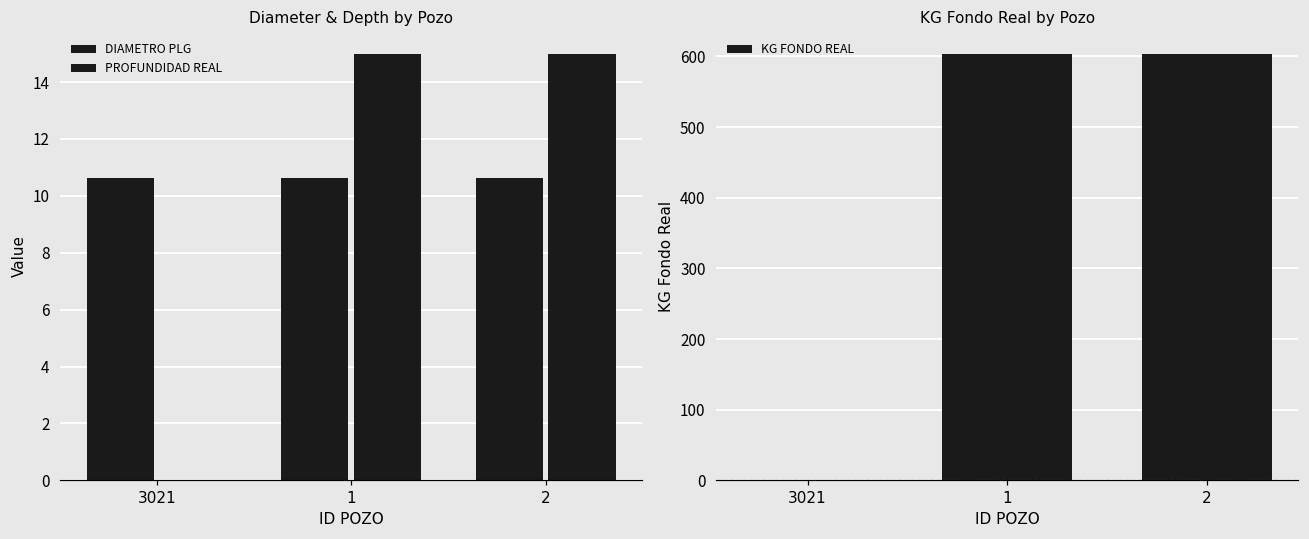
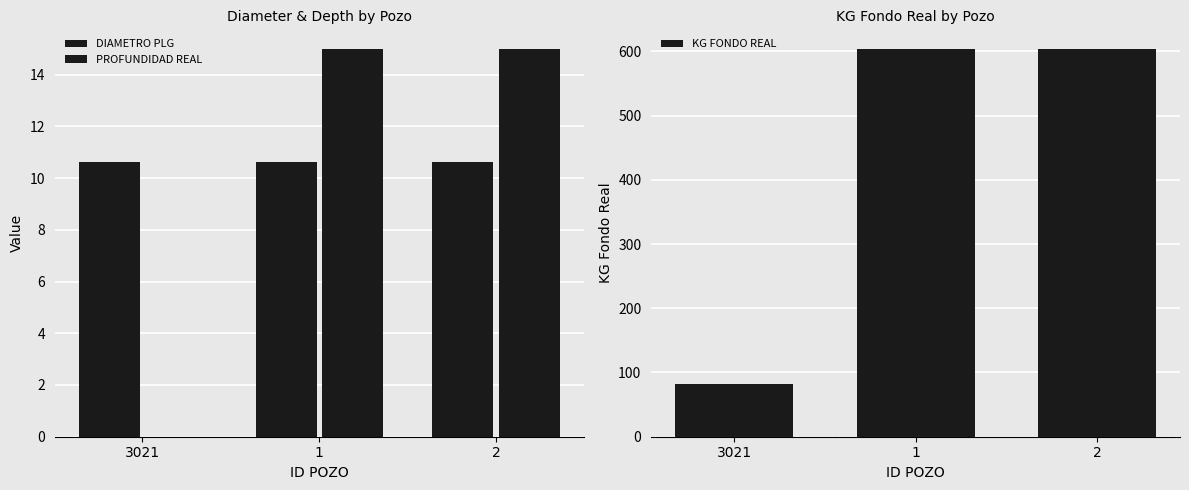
  {
    "KG Fondo Real by Pozo": {
-     "3021": 0,
+     "3021": 80,
      "1": 600,
      "2": 600
    }
  }
